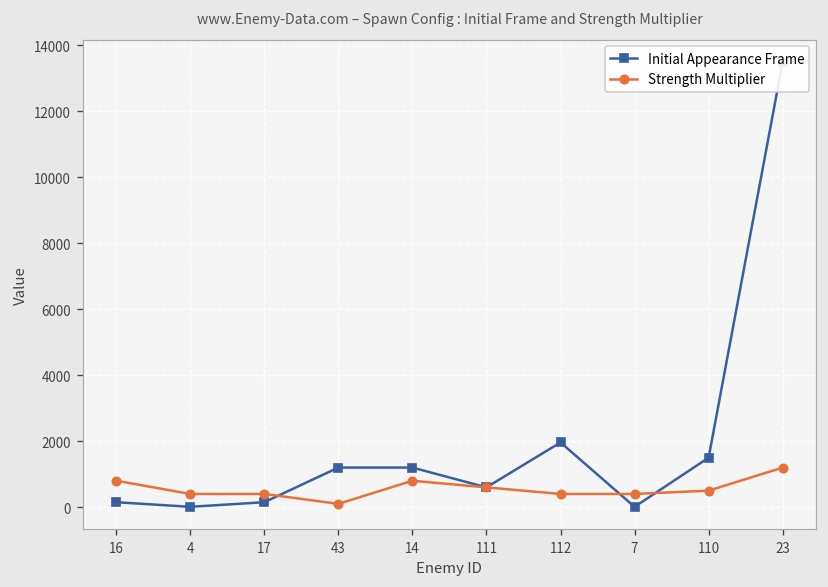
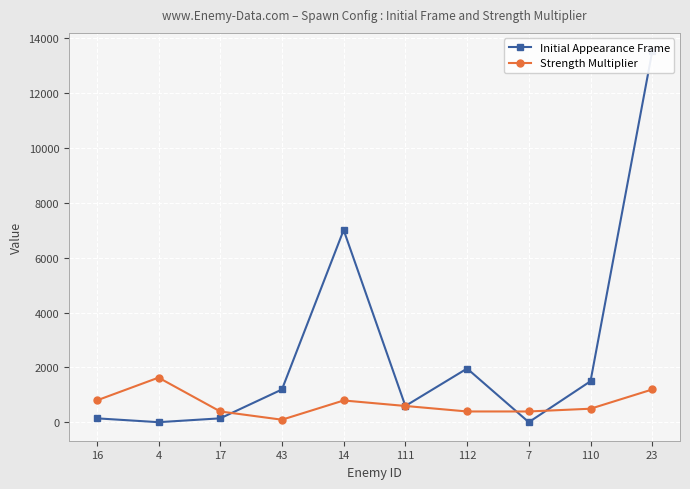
  {
    "Initial Appearance Frame": {
      "16": 200,
      "4": 0,
      "17": 200,
      "43": 1200,
-     "14": 1200,
+     "14": 7000,
      "112": 2000,
      "7": 0,
      "110": 1500
    },
    "Strength Multiplier": {
      "16": 800,
-     "4": 400,
+     "4": 1600,
      "17": 400,
      "43": 100,
      "14": 800,
      "112": 400,
      "7": 400,
      "110": 500,
      "23": 1200
    }
  }
